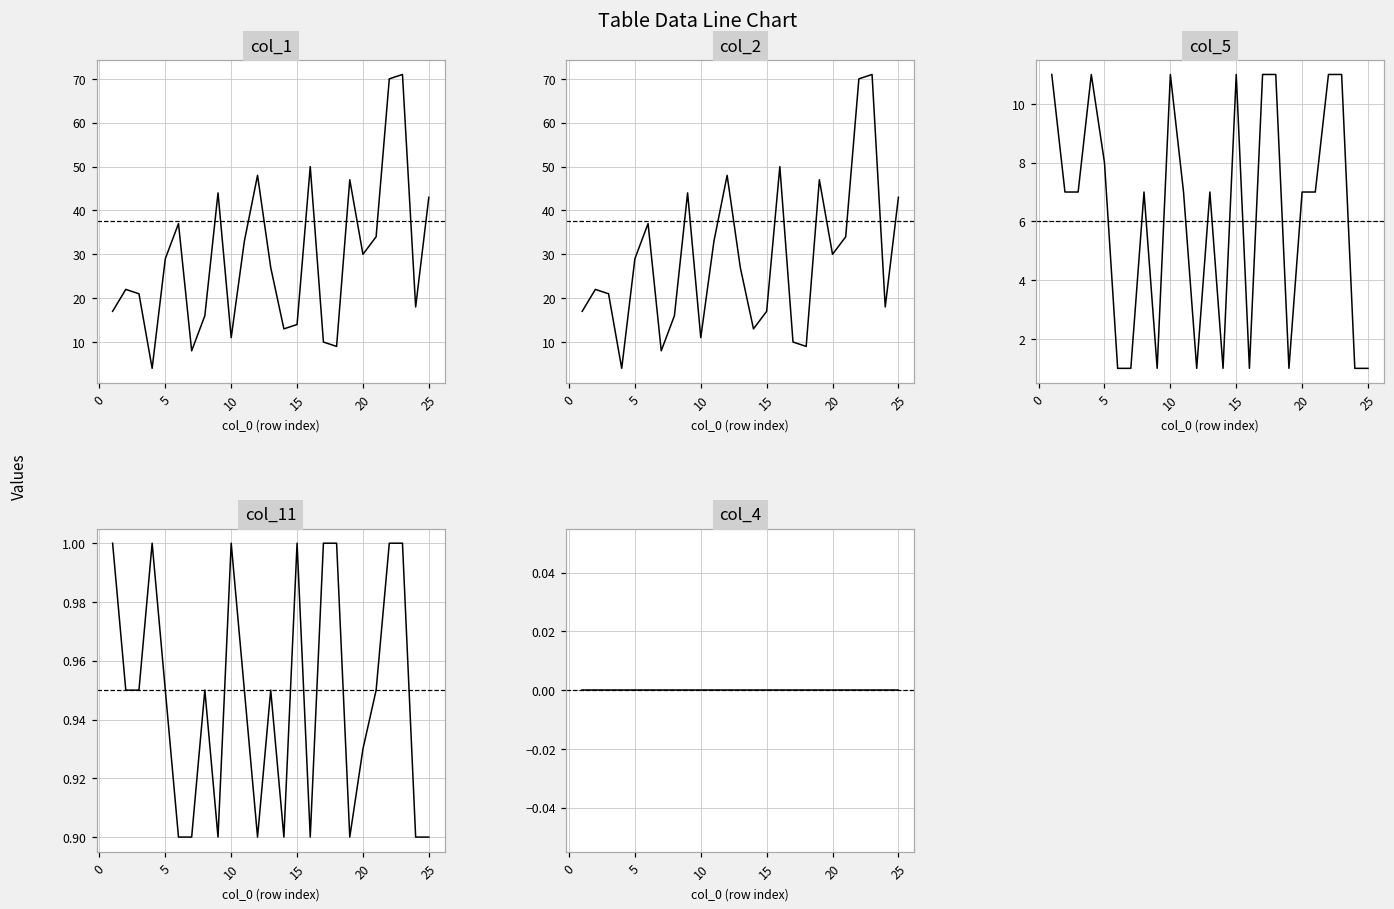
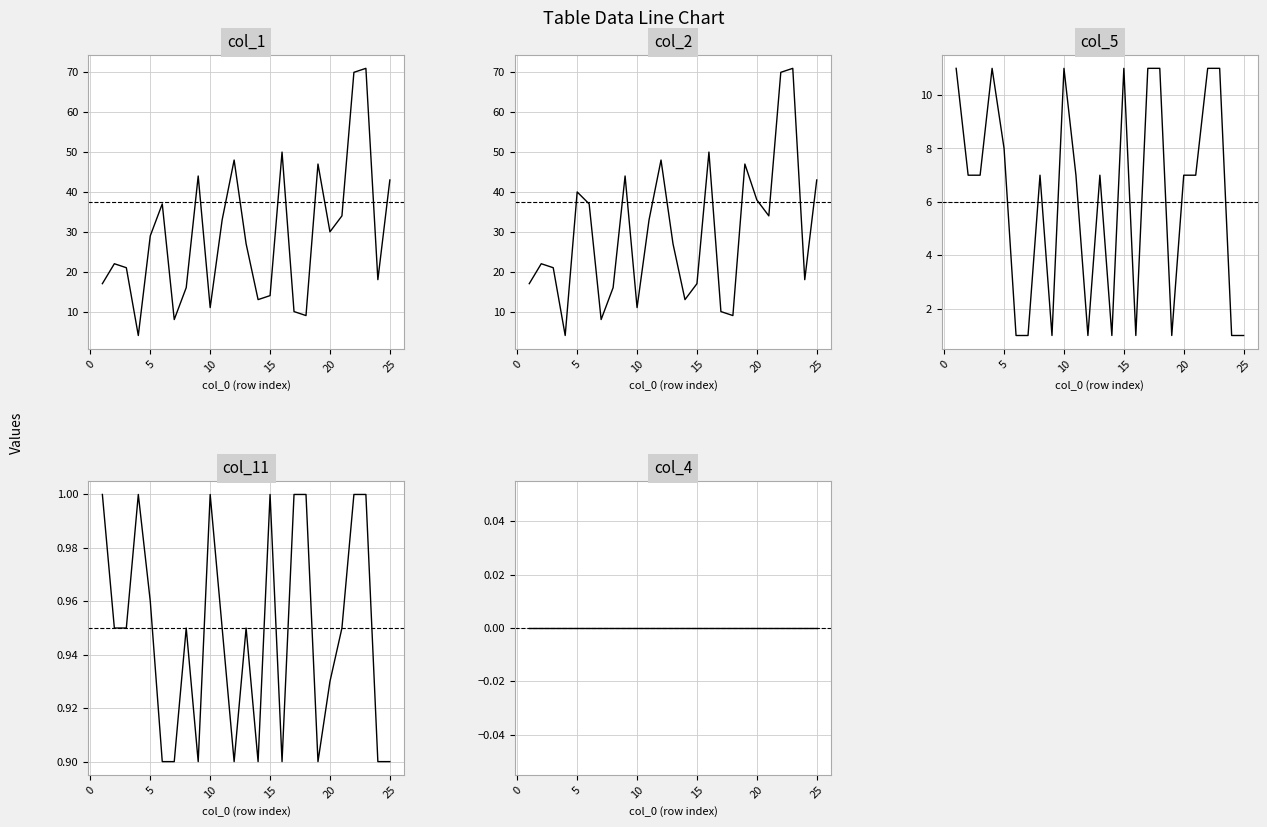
  {
    "col_1": {
      "5": 29,
      "10": 11,
      "15": 14,
      "20": 30,
      "25": 43
    },
    "col_2": {
-     "5": 29,
+     "5": 40,
      "10": 11,
      "15": 17,
-     "20": 30,
+     "20": 38,
      "25": 43
    },
    "col_5": {
      "5": 8.0,
      "10": 11.0,
      "15": 11.0,
      "20": 7.0,
      "25": 1.0
    },
    "col_11": {
-     "5": 0.95,
+     "5": 0.96,
      "10": 1.00,
      "15": 1.00,
      "20": 0.93,
      "25": 0.90
    },
    "col_4": {
      "5": 0.000,
      "10": 0.000,
      "15": 0.000,
      "20": 0.000,
      "25": 0.000
    }
  }
